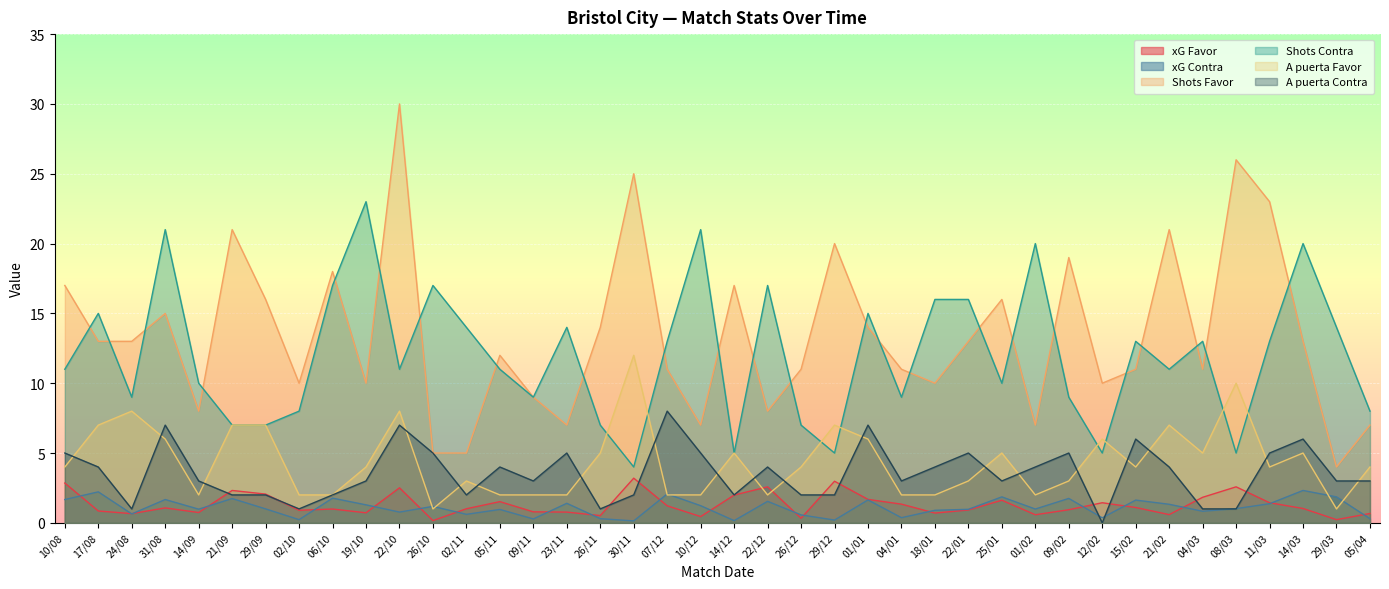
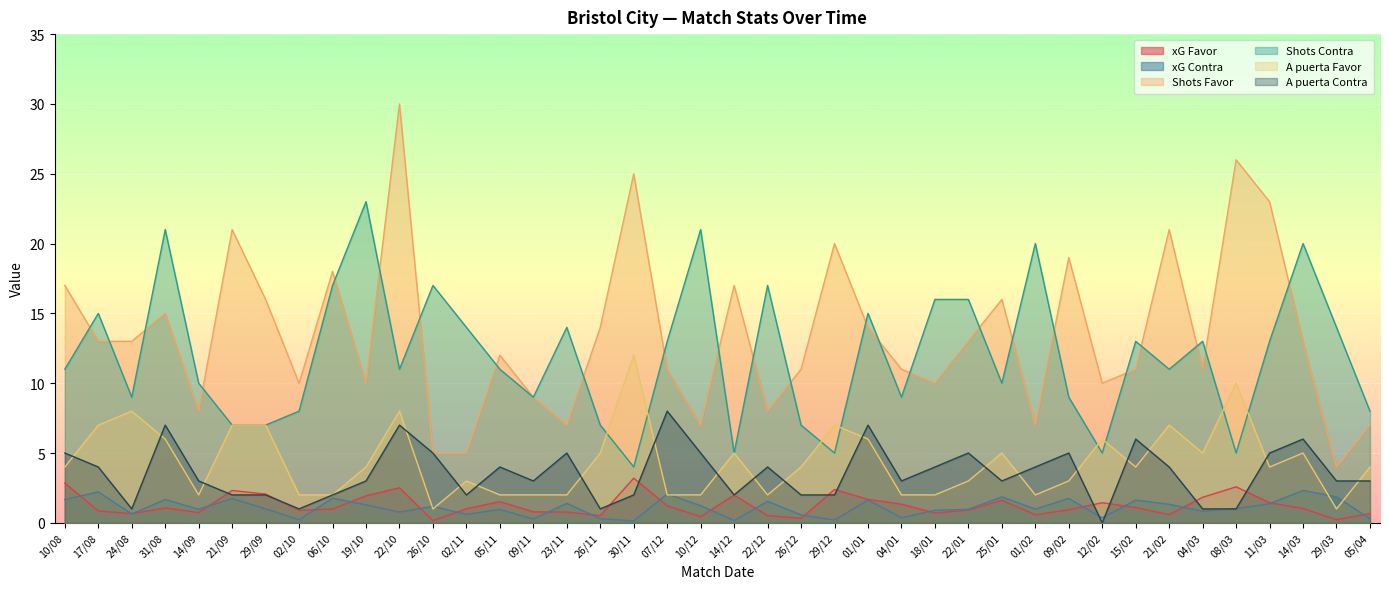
  {
    "xG Favor": {
      "10/08": 2.9,
      "17/08": 0.9,
      "31/08": 1.1,
      "14/09": 0.7,
      "21/09": 2.3,
      "06/10": 1.0,
-     "19/10": 0.7,
+     "19/10": 1.9,
      "22/10": 2.5,
      "26/10": 0.2,
      "02/11": 1.0,
      "05/11": 1.5,
      "09/11": 0.8,
      "23/11": 0.8,
      "26/11": 0.5,
      "30/11": 3.2,
      "07/12": 1.2,
      "10/12": 0.5,
-     "22/12": 2.6,
+     "22/12": 0.5,
      "26/12": 0.3,
-     "29/12": 3.0,
+     "29/12": 2.4,
      "04/01": 1.3,
      "18/01": 0.7,
      "25/01": 1.6,
      "01/02": 0.6,
      "09/02": 0.9,
      "12/02": 1.4,
      "15/02": 1.1,
      "21/02": 0.6,
      "04/03": 1.8,
      "08/03": 2.6,
      "14/03": 1.0,
      "29/03": 0.2,
      "05/04": 0.7
    }
  }
